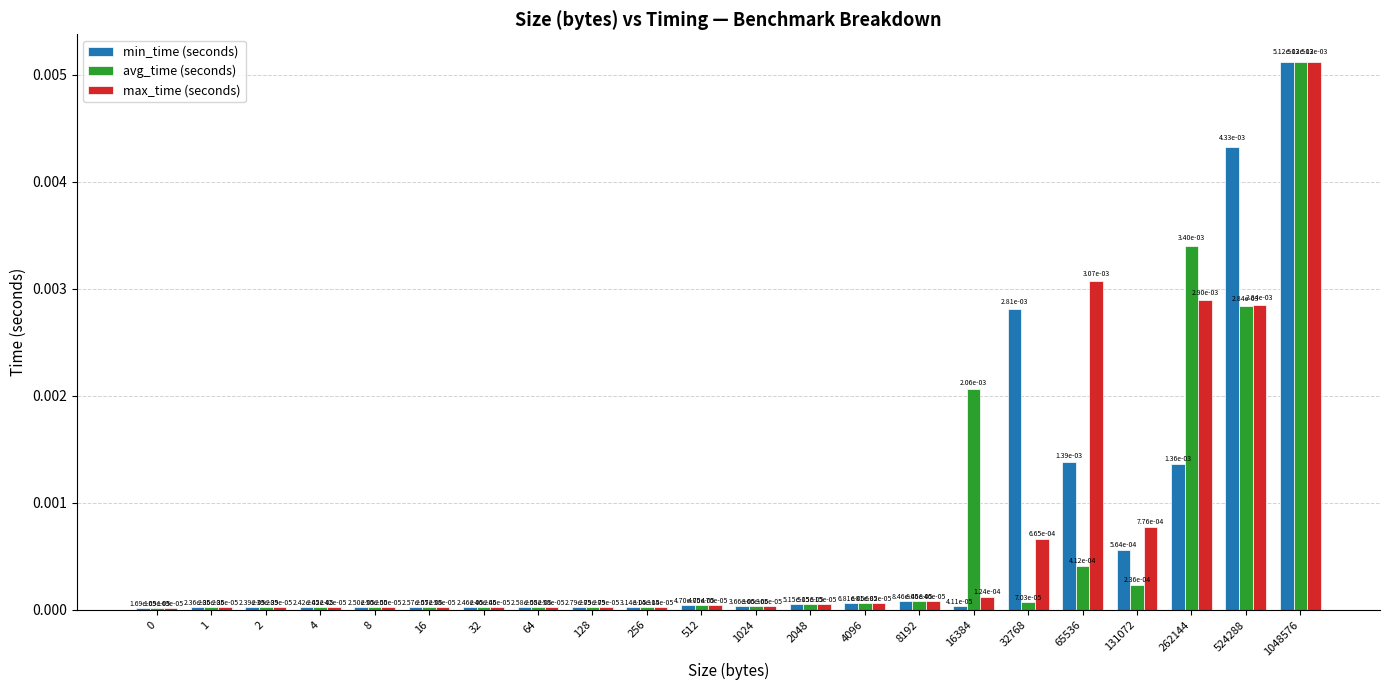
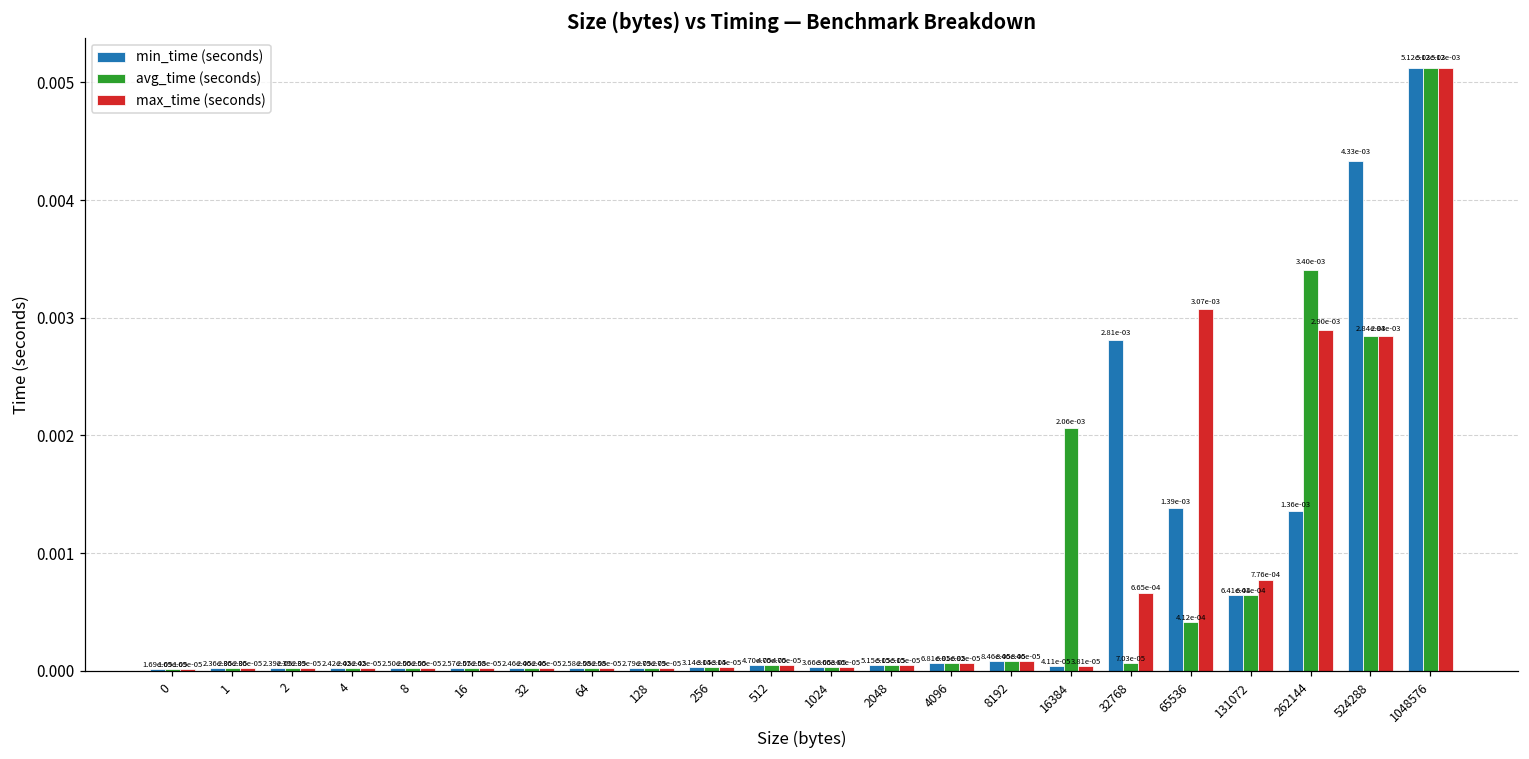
  {
    "min_time (seconds)": {
      "16384": "4.11e-05",
      "32768": "2.81e-03",
      "65536": "1.39e-03",
-     "131072": "5.64e-04",
+     "131072": "6.41e-04",
      "262144": "1.36e-03",
      "524288": "4.33e-03"
    },
    "avg_time (seconds)": {
      "16384": "2.06e-03",
      "32768": "7.03e-05",
      "65536": "4.12e-04",
-     "131072": "2.36e-04",
+     "131072": "6.41e-04",
      "262144": "3.40e-03"
    },
    "max_time (seconds)": {
-     "16384": "1.24e-04",
+     "16384": "3.81e-05",
      "32768": "6.65e-04",
      "65536": "3.07e-03",
      "131072": "7.76e-04",
      "262144": "2.90e-03"
    }
  }
